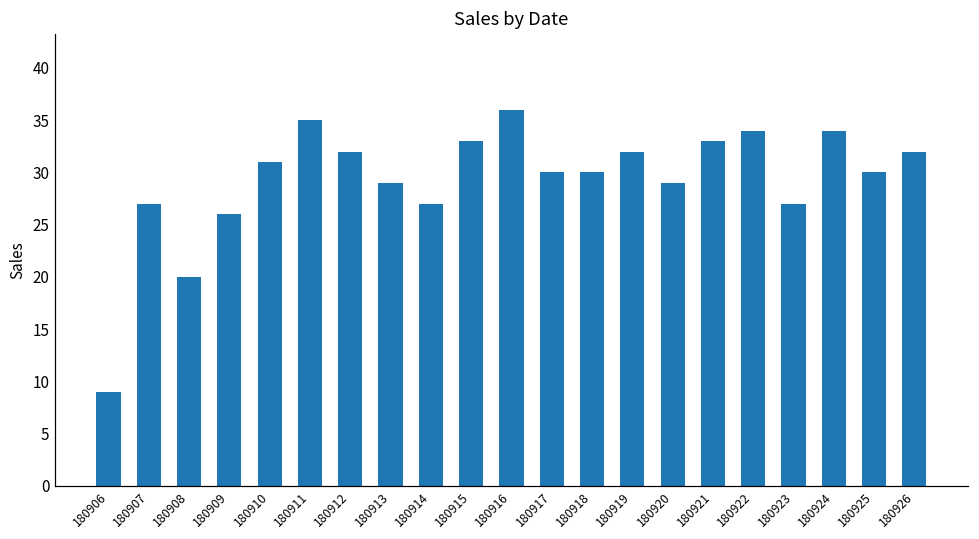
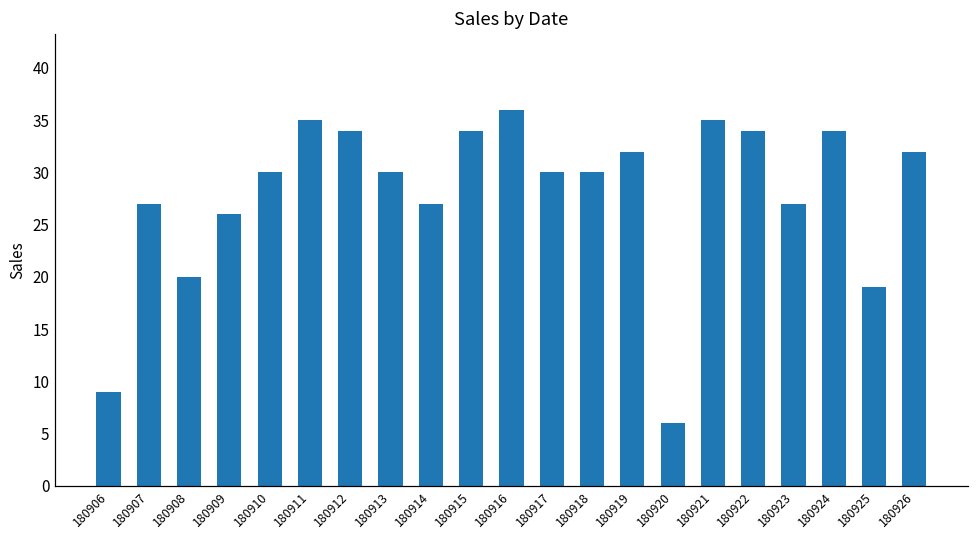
  {
    "180906": 9,
    "180907": 27,
    "180908": 20,
    "180909": 26,
-   "180910": 31,
+   "180910": 30,
    "180911": 35,
-   "180912": 32,
-   "180913": 29,
+   "180912": 34,
+   "180913": 30,
    "180914": 27,
-   "180915": 33,
+   "180915": 34,
    "180916": 36,
    "180917": 30,
    "180918": 30,
    "180919": 32,
-   "180920": 29,
-   "180921": 33,
+   "180920": 6,
+   "180921": 35,
    "180922": 34,
    "180923": 27,
    "180924": 34,
-   "180925": 30,
+   "180925": 19,
    "180926": 32
  }
